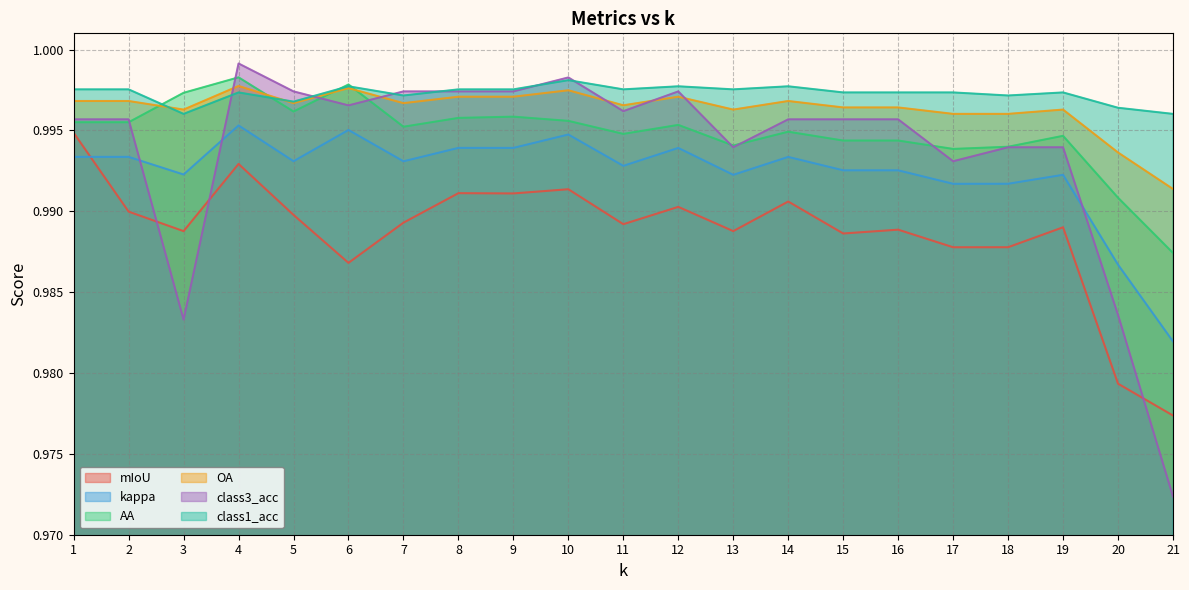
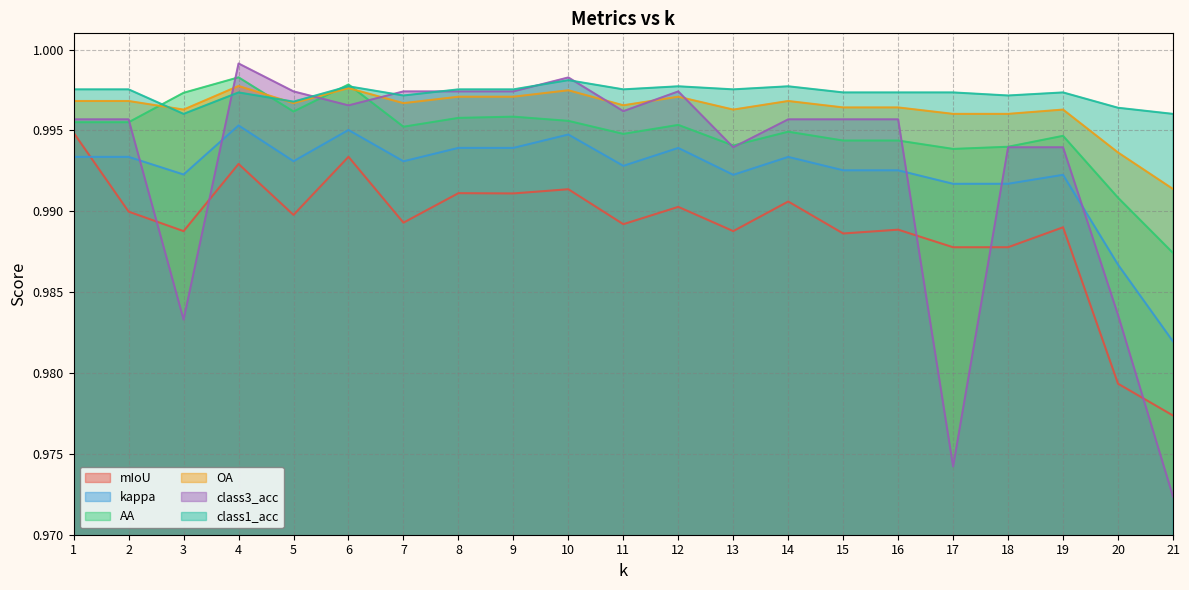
  {
    "mIoU": {
      "1": 0.9949,
      "2": 0.9900,
      "3": 0.9888,
      "4": 0.9929,
      "5": 0.9898,
-     "6": 0.9868,
+     "6": 0.9934,
      "7": 0.9893,
      "8": 0.9911,
      "9": 0.9911,
      "10": 0.9914,
      "11": 0.9892,
      "12": 0.9903,
      "13": 0.9888,
      "14": 0.9906,
      "15": 0.9886,
      "16": 0.9889,
      "17": 0.9878,
      "18": 0.9878,
      "19": 0.9890,
      "20": 0.9793,
      "21": 0.9774
    },
    "OA": {
      "1": 0.9968,
      "2": 0.9968,
      "3": 0.9963,
      "4": 0.9977,
      "7": 0.9967,
      "8": 0.9971,
      "9": 0.9971,
      "10": 0.9975,
      "11": 0.9966,
      "12": 0.9971,
      "13": 0.9963,
      "14": 0.9968,
      "15": 0.9964,
      "16": 0.9964,
      "17": 0.9960,
      "18": 0.9960,
      "19": 0.9963,
      "20": 0.9936,
      "21": 0.9914
    },
    "class3_acc": {
      "1": 0.9957,
      "2": 0.9957,
      "3": 0.9833,
      "4": 0.9991,
      "5": 0.9974,
      "6": 0.9965,
      "7": 0.9974,
      "10": 0.9983,
      "11": 0.9962,
      "12": 0.9974,
      "14": 0.9957,
      "15": 0.9957,
      "16": 0.9957,
-     "17": 0.9931,
+     "17": 0.9742,
      "19": 0.9940,
      "20": 0.9836,
      "21": 0.9724
    }
  }
